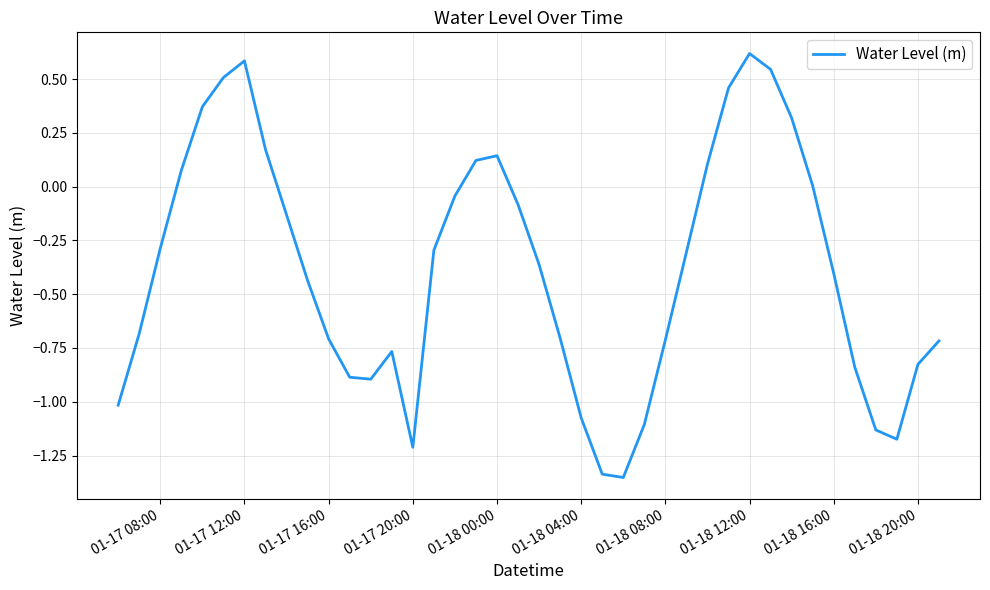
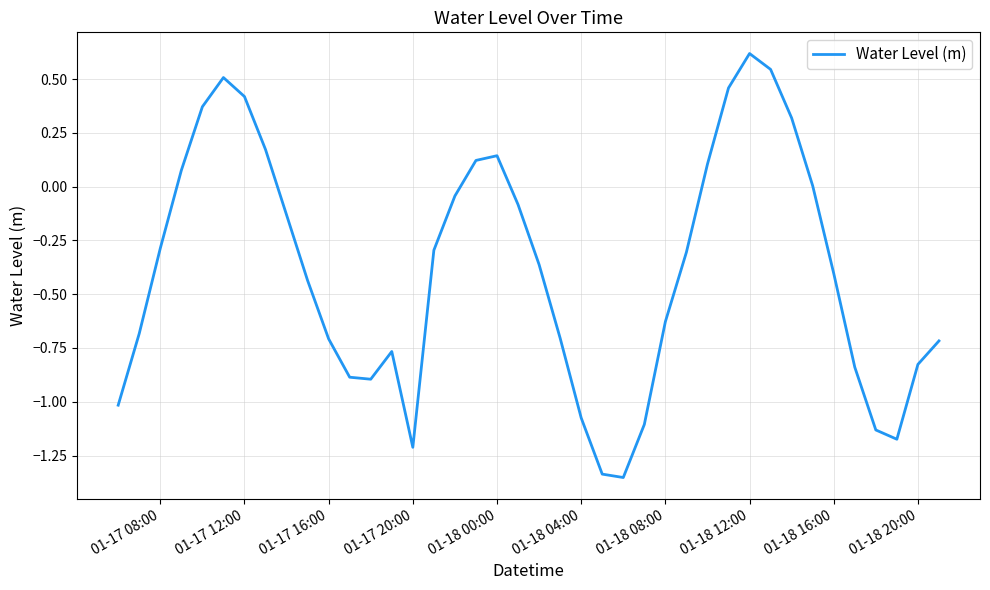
  {
    "01-17 08:00": -0.29,
-   "01-17 12:00": 0.58,
+   "01-17 12:00": 0.42,
    "01-17 16:00": -0.71,
    "01-17 20:00": -1.21,
    "01-18 00:00": 0.14,
    "01-18 04:00": -1.07,
-   "01-18 08:00": -0.71,
+   "01-18 08:00": -0.63,
    "01-18 12:00": 0.62,
    "01-18 16:00": -0.40,
    "01-18 20:00": -0.83
  }
